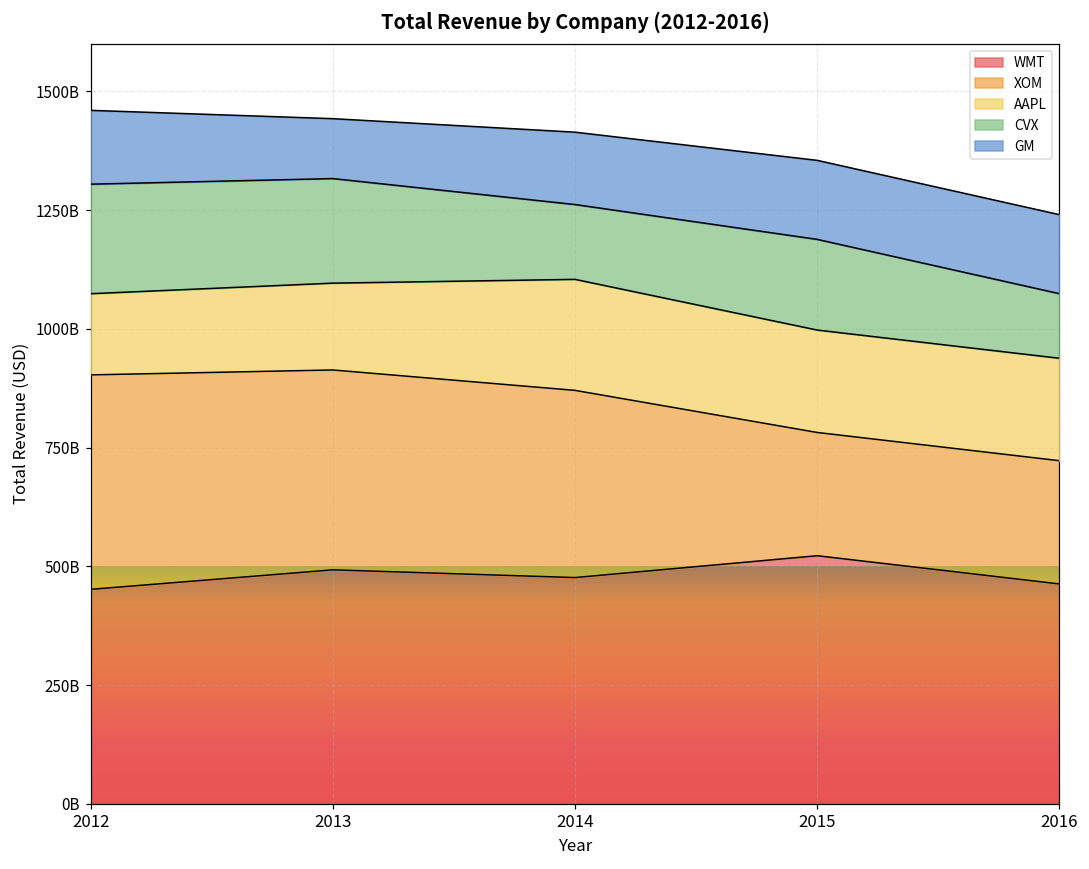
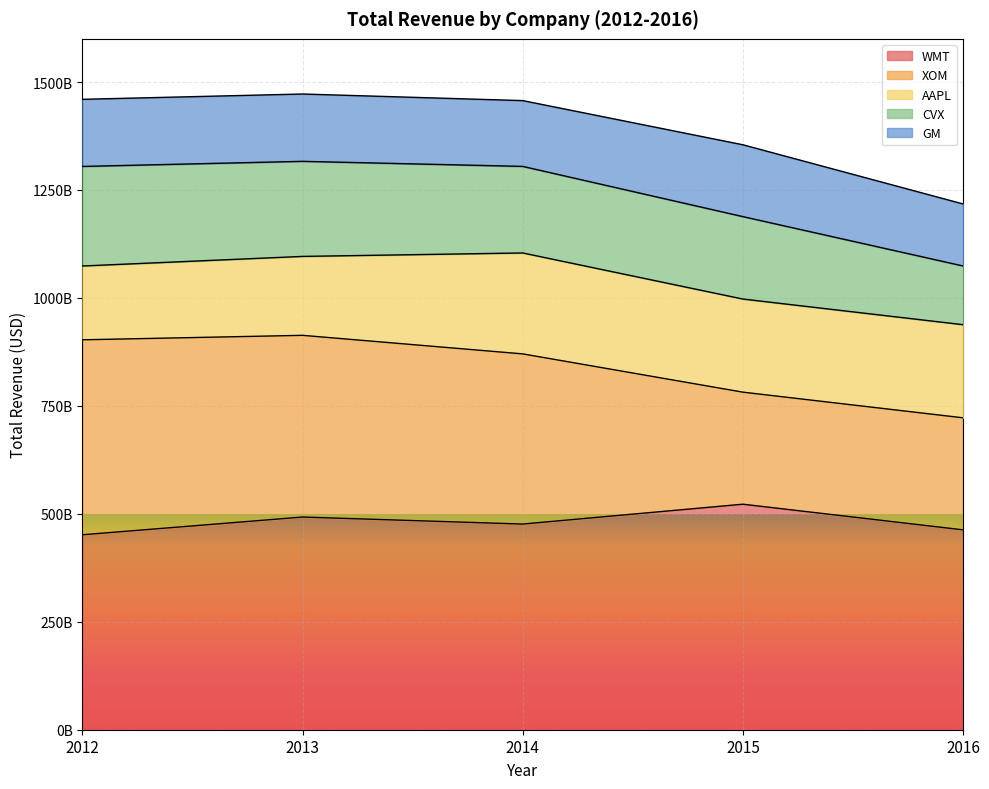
  {
    "WMT": {
      "2012": 450000000000,
      "2013": 490000000000,
      "2014": 480000000000,
      "2015": 520000000000,
      "2016": 460000000000
    },
    "CVX": {
      "2012": 230000000000,
      "2013": 220000000000,
-     "2014": 160000000000,
+     "2014": 200000000000,
      "2015": 190000000000,
      "2016": 140000000000
    },
    "GM": {
      "2012": 160000000000,
-     "2013": 130000000000,
+     "2013": 160000000000,
      "2014": 150000000000,
      "2015": 170000000000,
-     "2016": 170000000000
+     "2016": 140000000000
    }
  }
